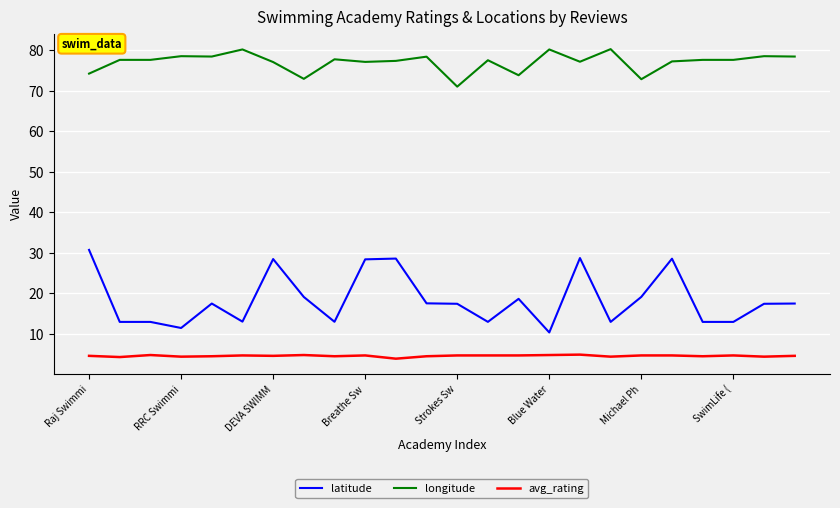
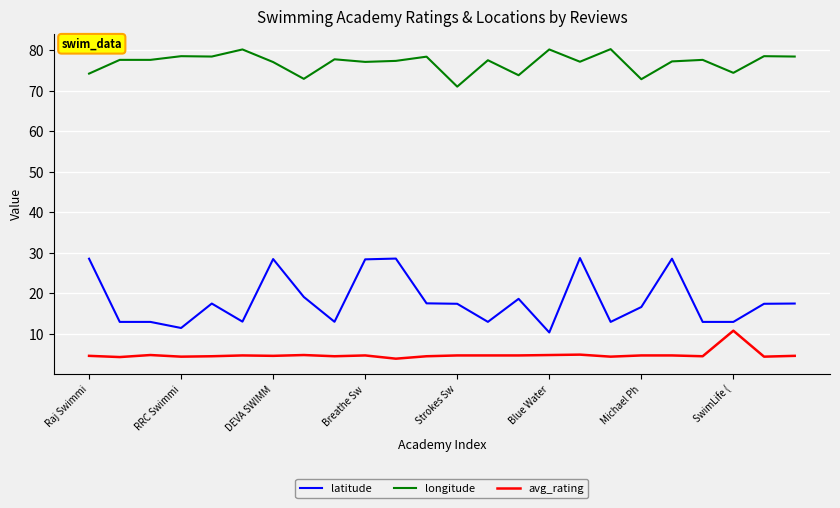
  {
    "latitude": {
-     "Raj Swimmi": 31,
+     "Raj Swimmi": 29,
      "RRC Swimmi": 11,
      "DEVA SWIMM": 28,
      "Breathe Sw": 28,
      "Strokes Sw": 17,
      "Blue Water": 10,
-     "Michael Ph": 19,
+     "Michael Ph": 17,
      "SwimLife (": 13
    },
    "longitude": {
      "Raj Swimmi": 74,
      "RRC Swimmi": 79,
      "DEVA SWIMM": 77,
      "Breathe Sw": 77,
      "Strokes Sw": 71,
      "Blue Water": 80,
      "Michael Ph": 73,
-     "SwimLife (": 78
+     "SwimLife (": 74
    },
    "avg_rating": {
      "Raj Swimmi": 5,
      "RRC Swimmi": 4,
      "DEVA SWIMM": 5,
      "Breathe Sw": 5,
      "Strokes Sw": 5,
      "Blue Water": 5,
      "Michael Ph": 5,
-     "SwimLife (": 5
+     "SwimLife (": 11
    }
  }
